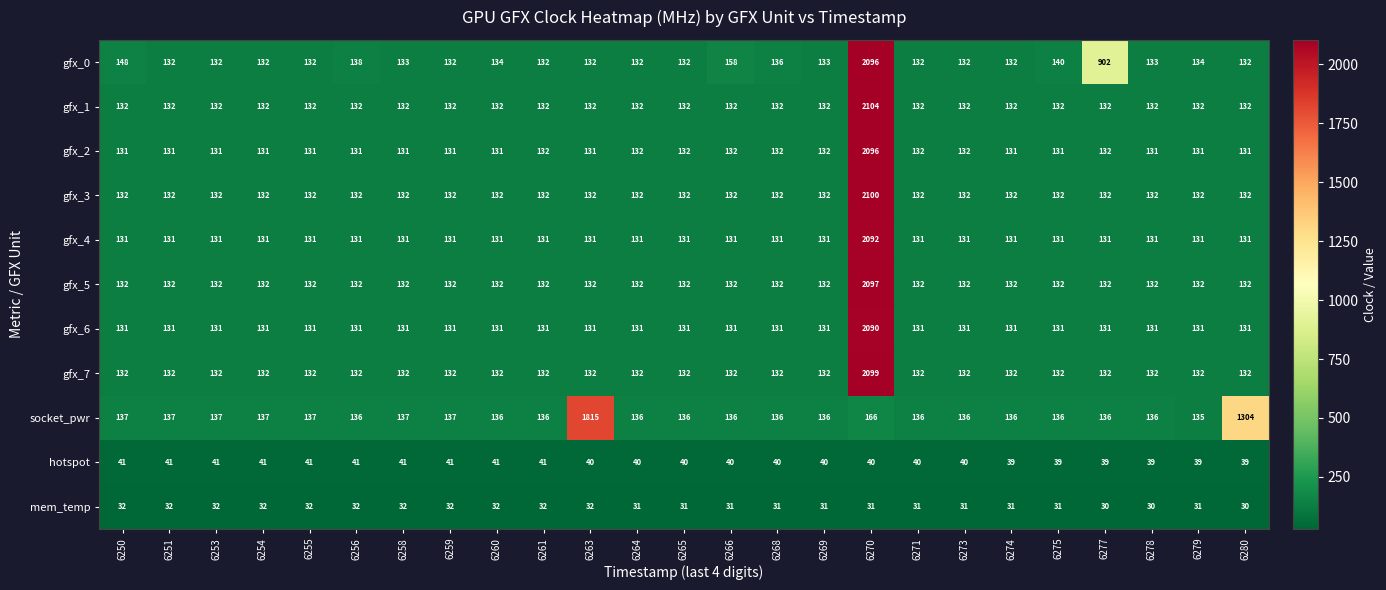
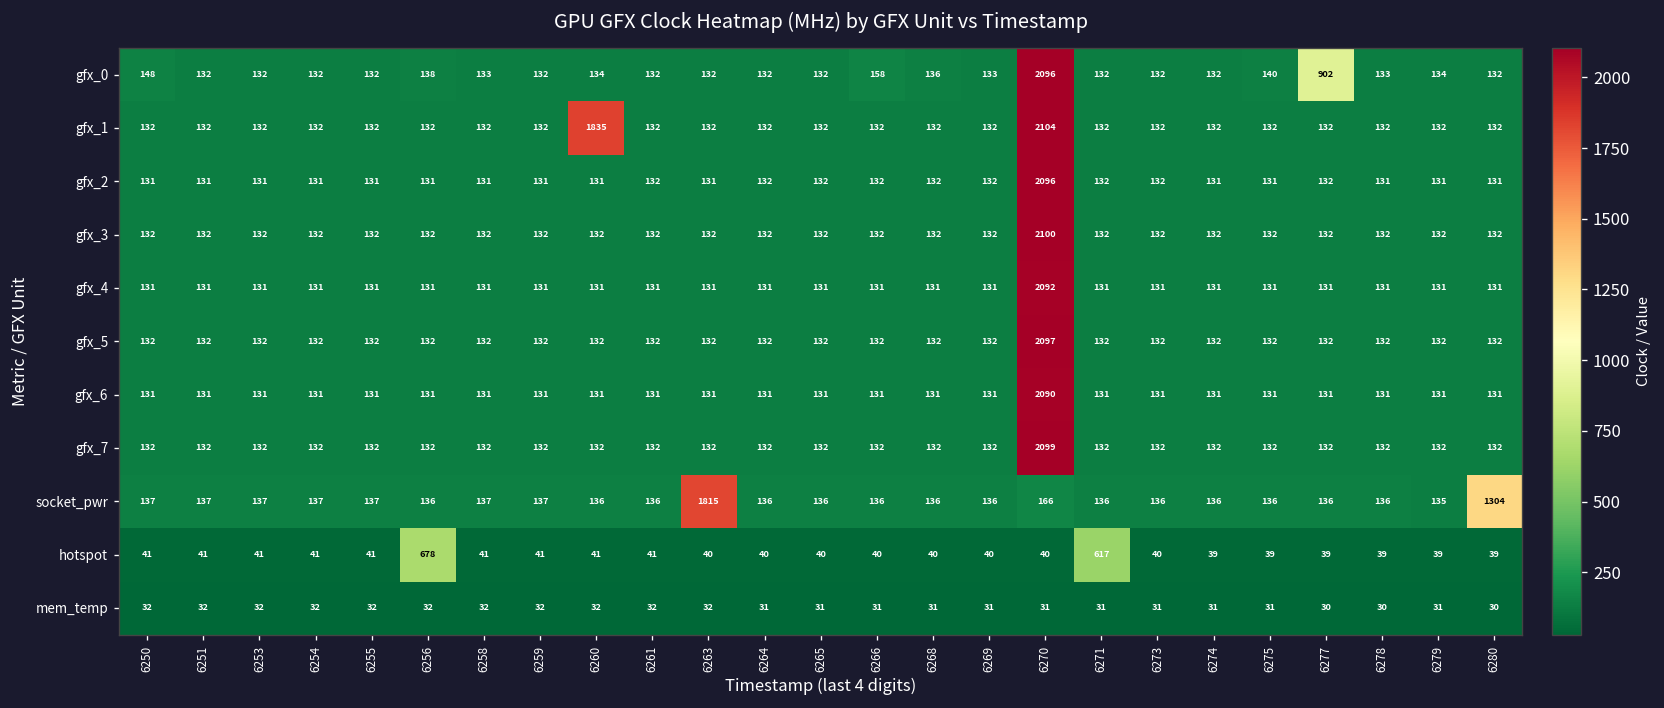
  {
    "gfx_1": {
      "6250": 132,
      "6251": 132,
      "6253": 132,
      "6254": 132,
      "6255": 132,
      "6256": 132,
      "6258": 132,
      "6259": 132,
-     "6260": 132,
+     "6260": 1835,
      "6261": 132,
      "6263": 132,
      "6264": 132,
      "6265": 132,
      "6266": 132,
      "6268": 132,
      "6269": 132,
      "6270": 2104,
      "6271": 132,
      "6273": 132,
      "6274": 132,
      "6275": 132,
      "6277": 132,
      "6278": 132,
      "6279": 132,
      "6280": 132
    },
    "hotspot": {
      "6250": 41,
      "6251": 41,
      "6253": 41,
      "6254": 41,
      "6255": 41,
-     "6256": 41,
+     "6256": 678,
      "6258": 41,
      "6259": 41,
      "6260": 41,
      "6261": 41,
      "6263": 40,
      "6264": 40,
      "6265": 40,
      "6266": 40,
      "6268": 40,
      "6269": 40,
      "6270": 40,
-     "6271": 40,
+     "6271": 617,
      "6273": 40,
      "6274": 39,
      "6275": 39,
      "6277": 39,
      "6278": 39,
      "6279": 39,
      "6280": 39
    }
  }
